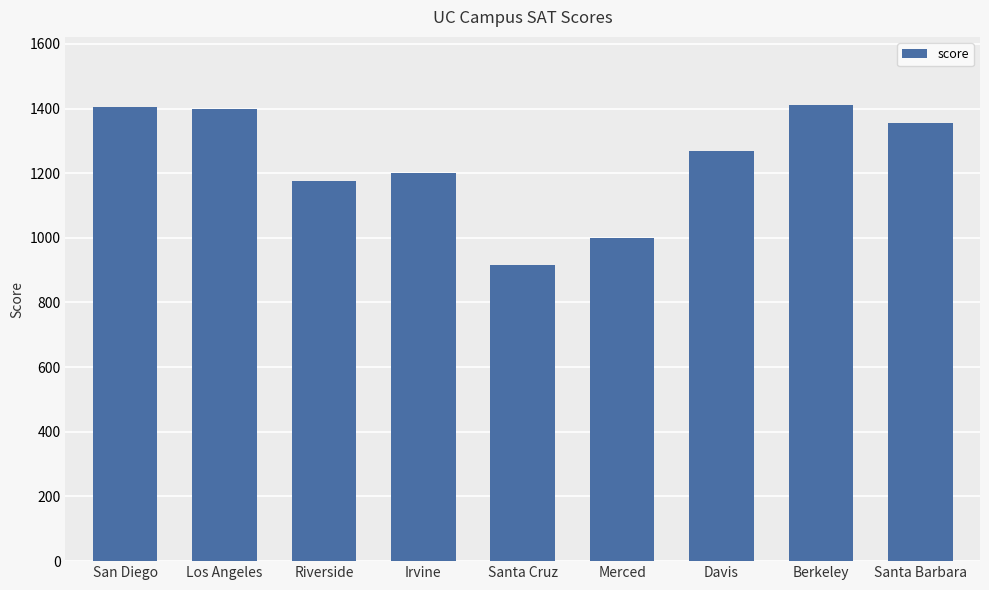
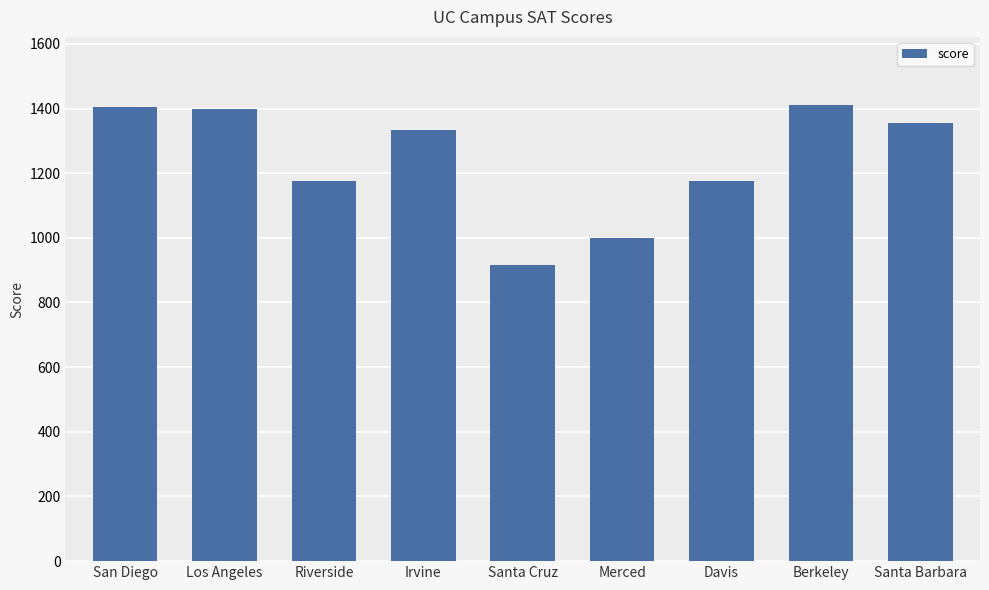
  {
    "San Diego": 1410,
    "Los Angeles": 1400,
    "Riverside": 1180,
-   "Irvine": 1200,
+   "Irvine": 1330,
    "Santa Cruz": 920,
    "Merced": 1000,
-   "Davis": 1270,
+   "Davis": 1180,
    "Berkeley": 1410,
    "Santa Barbara": 1360
  }
